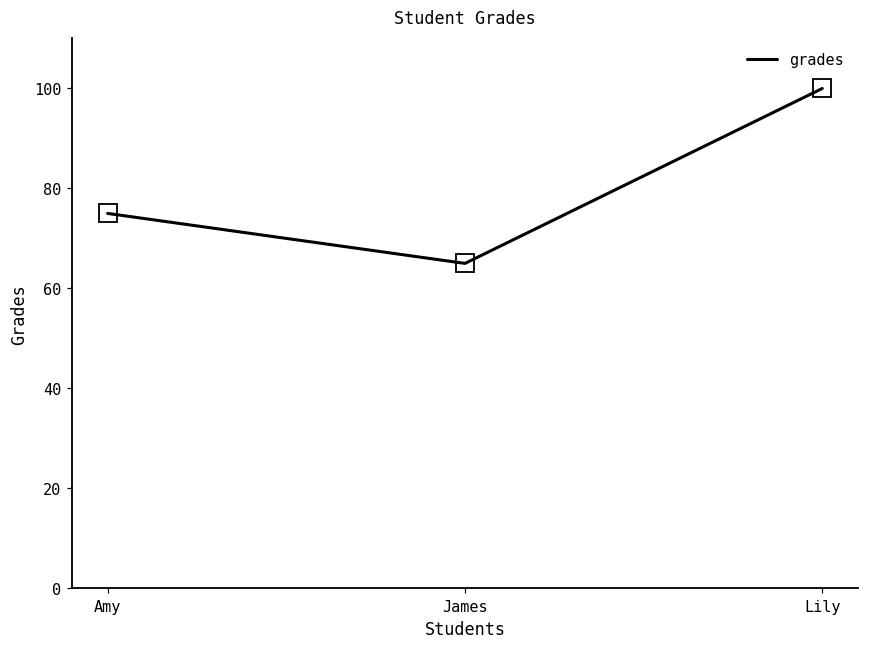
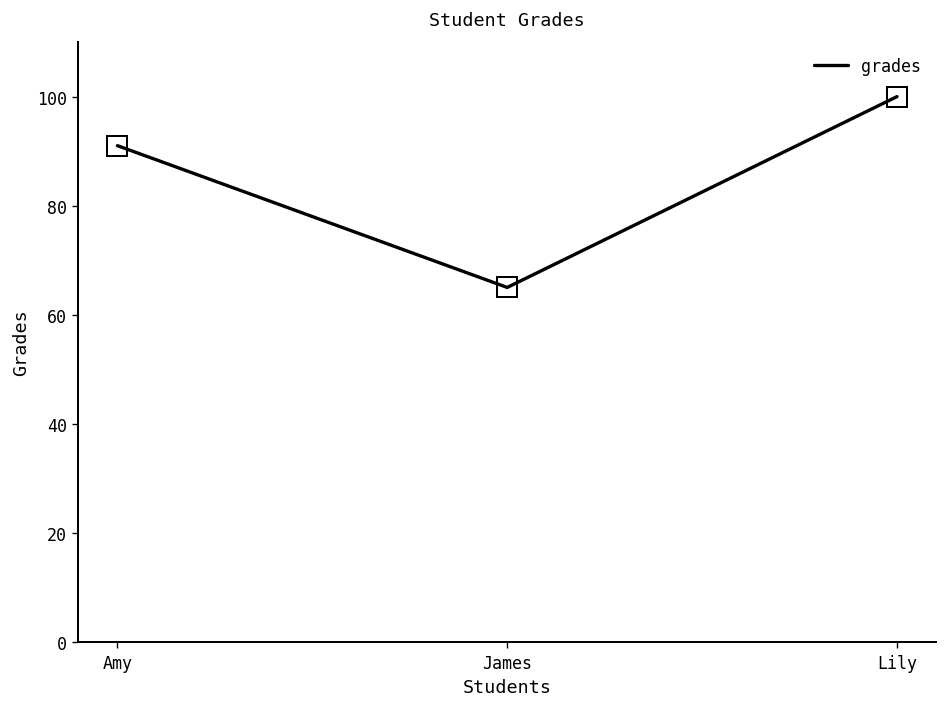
  {
    "grades": {
-     "Amy": 75
+     "Amy": 91
    }
  }
